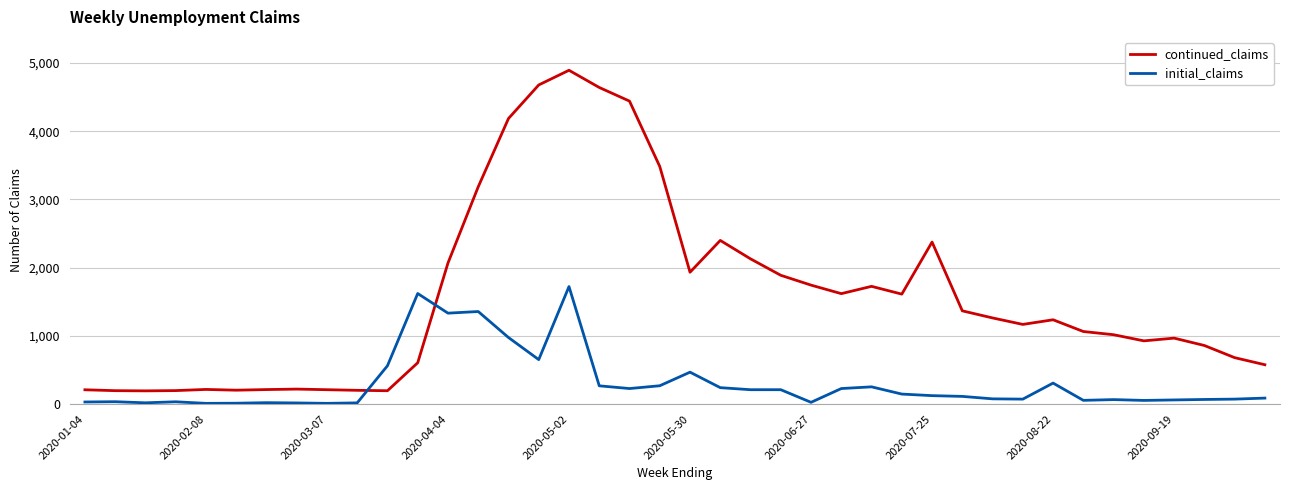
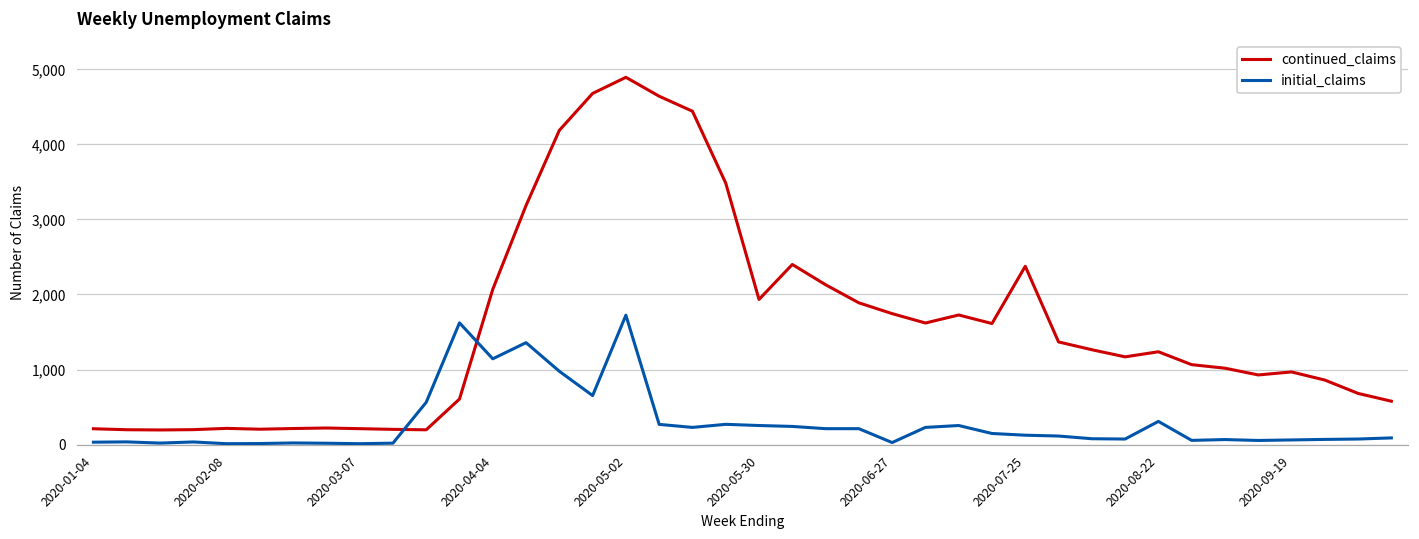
  {
    "continued_claims": {
      "2020-01-04": "200",
      "2020-02-08": "200",
      "2020-03-07": "200",
      "2020-04-04": "2,100",
      "2020-05-02": "4,900",
      "2020-05-30": "1,900",
      "2020-06-27": "1,700",
      "2020-07-25": "2,400",
      "2020-08-22": "1,200",
      "2020-09-19": "1,000"
    },
    "initial_claims": {
      "2020-01-04": "0",
      "2020-02-08": "0",
      "2020-03-07": "0",
-     "2020-04-04": "1,300",
+     "2020-04-04": "1,100",
      "2020-05-02": "1,700",
-     "2020-05-30": "500",
+     "2020-05-30": "300",
      "2020-06-27": "0",
      "2020-07-25": "100",
      "2020-08-22": "300",
      "2020-09-19": "100"
    }
  }
